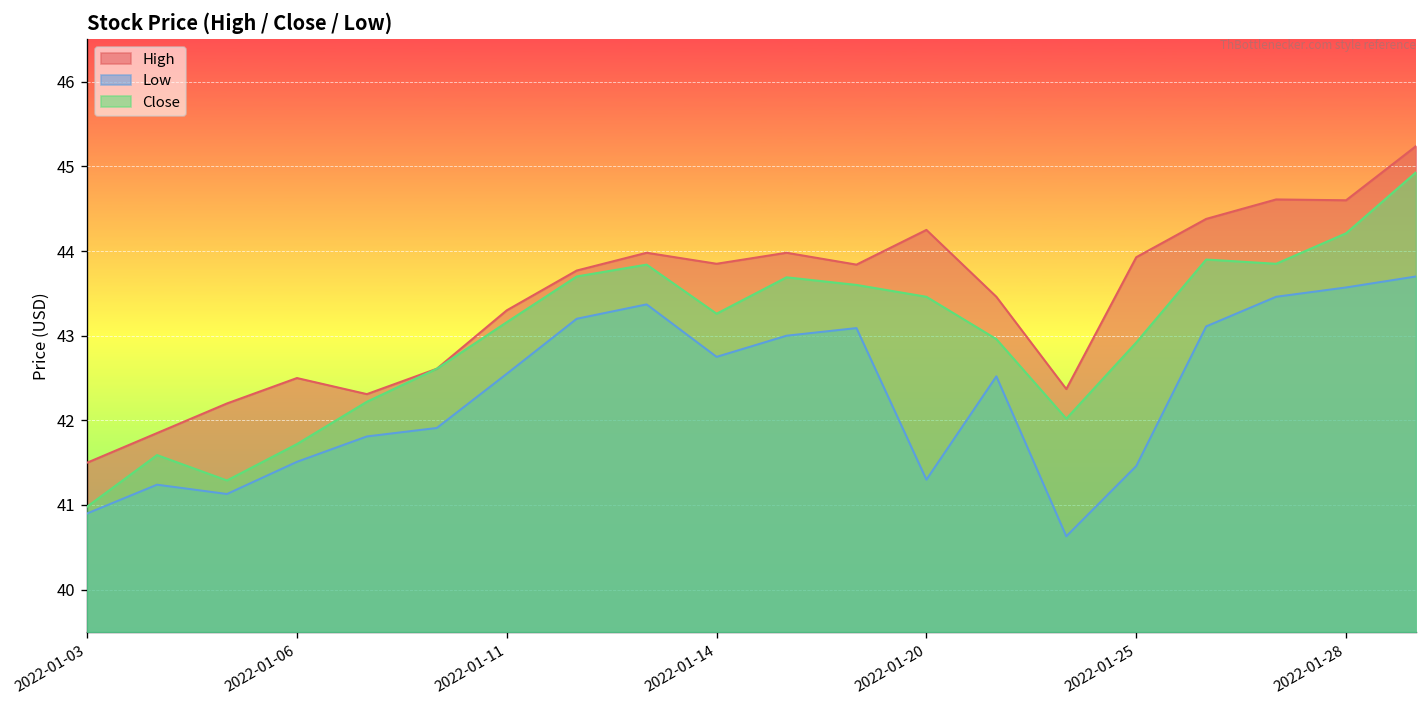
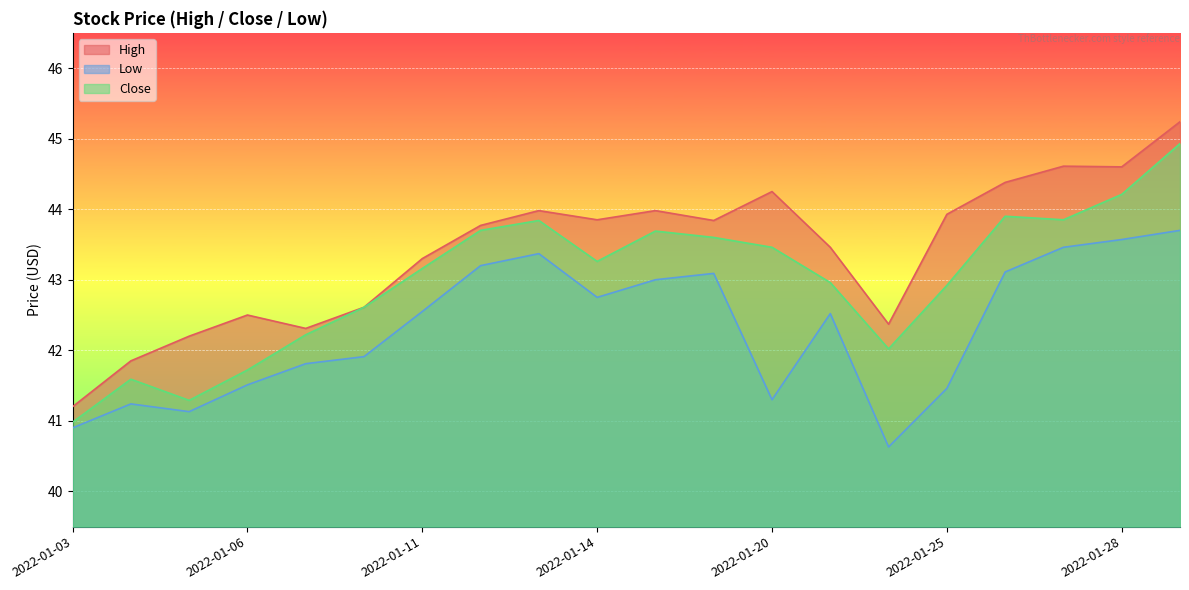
  {
    "High": {
-     "2022-01-03": 41.5,
+     "2022-01-03": 41.2,
      "2022-01-06": 42.5,
      "2022-01-11": 43.3,
      "2022-01-14": 43.8,
      "2022-01-20": 44.3,
      "2022-01-25": 43.9,
      "2022-01-28": 44.6
    },
    "Low": {
      "2022-01-03": 40.9,
      "2022-01-06": 41.5,
      "2022-01-11": 42.5,
      "2022-01-14": 42.8,
      "2022-01-20": 41.3,
      "2022-01-25": 41.5,
      "2022-01-28": 43.6
    },
    "Close": {
      "2022-01-03": 41.0,
      "2022-01-06": 41.7,
      "2022-01-11": 43.2,
      "2022-01-14": 43.3,
      "2022-01-20": 43.5,
      "2022-01-25": 42.9,
      "2022-01-28": 44.2
    }
  }
